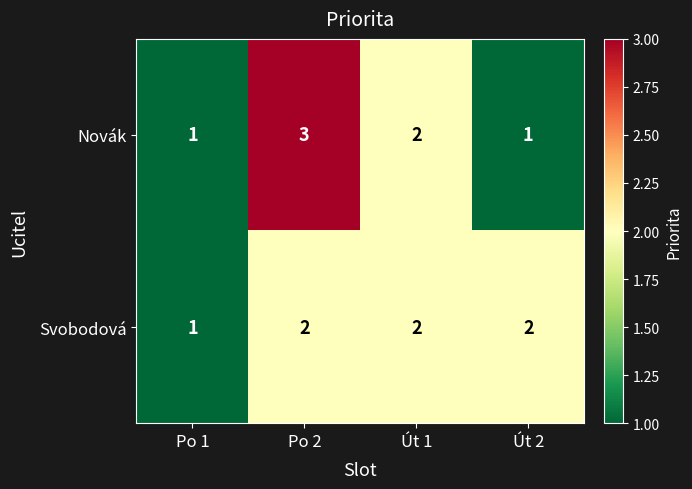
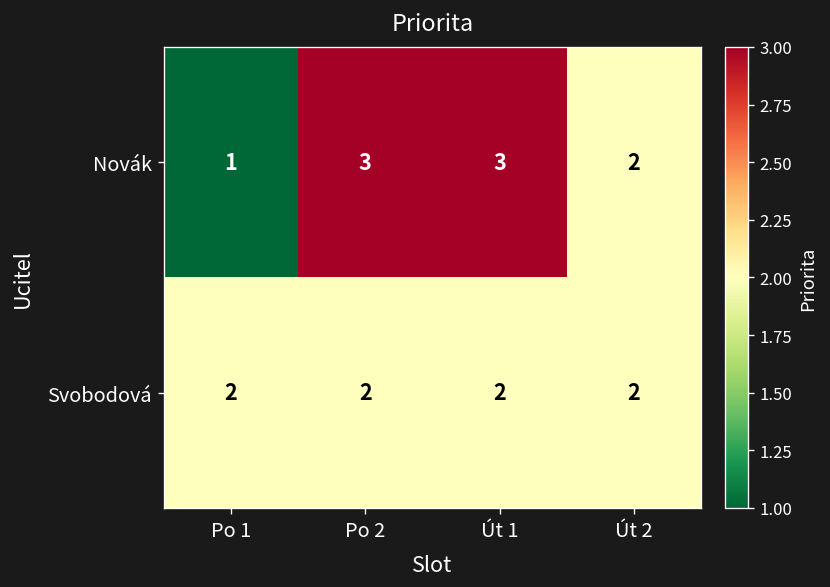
  {
    "Novák": {
      "Po 1": 1,
      "Po 2": 3,
-     "Út 1": 2,
-     "Út 2": 1
+     "Út 1": 3,
+     "Út 2": 2
    },
    "Svobodová": {
-     "Po 1": 1,
+     "Po 1": 2,
      "Po 2": 2,
      "Út 1": 2,
      "Út 2": 2
    }
  }
